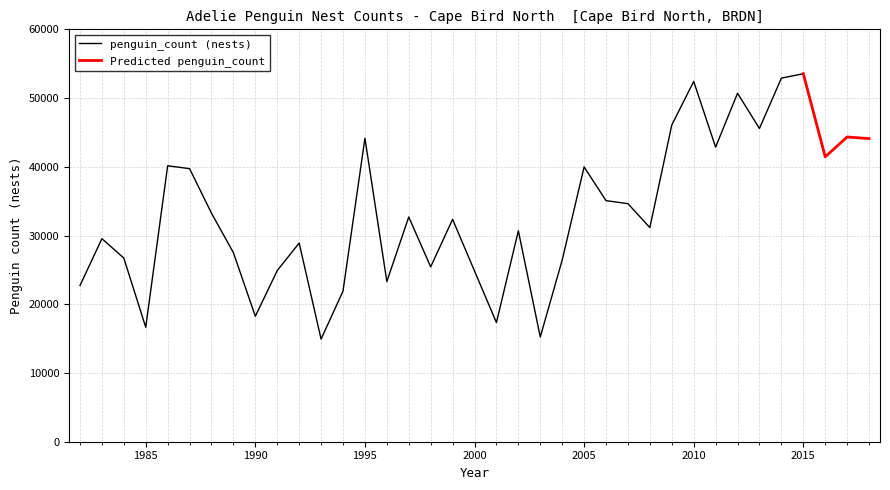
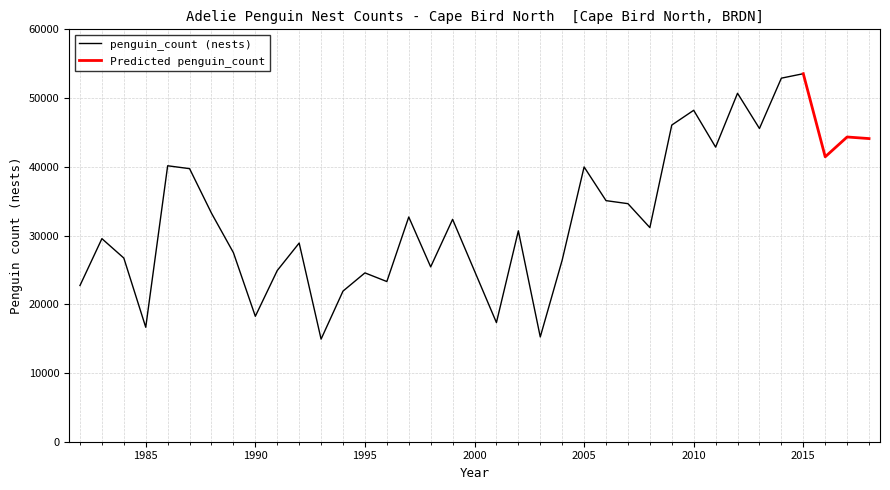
  {
    "penguin_count (nests)": {
      "1985": 17000,
      "1990": 18000,
-     "1995": 44000,
+     "1995": 25000,
      "2000": 25000,
      "2005": 40000,
-     "2010": 52000
+     "2010": 48000
    }
  }
